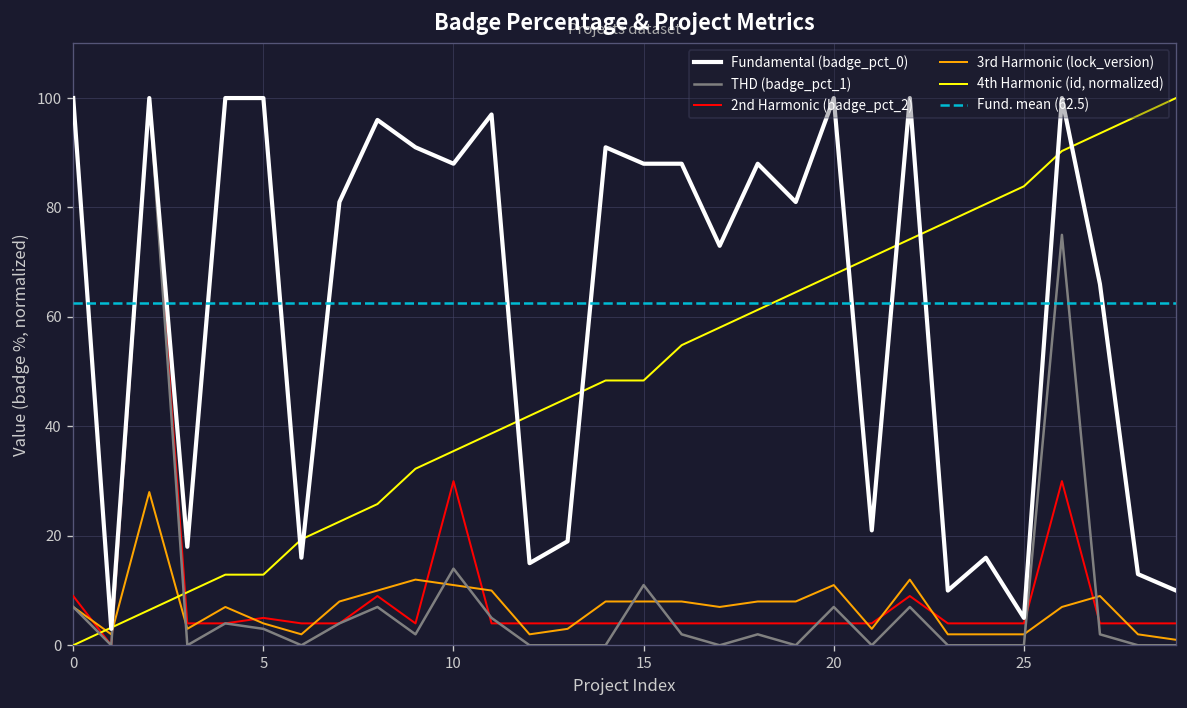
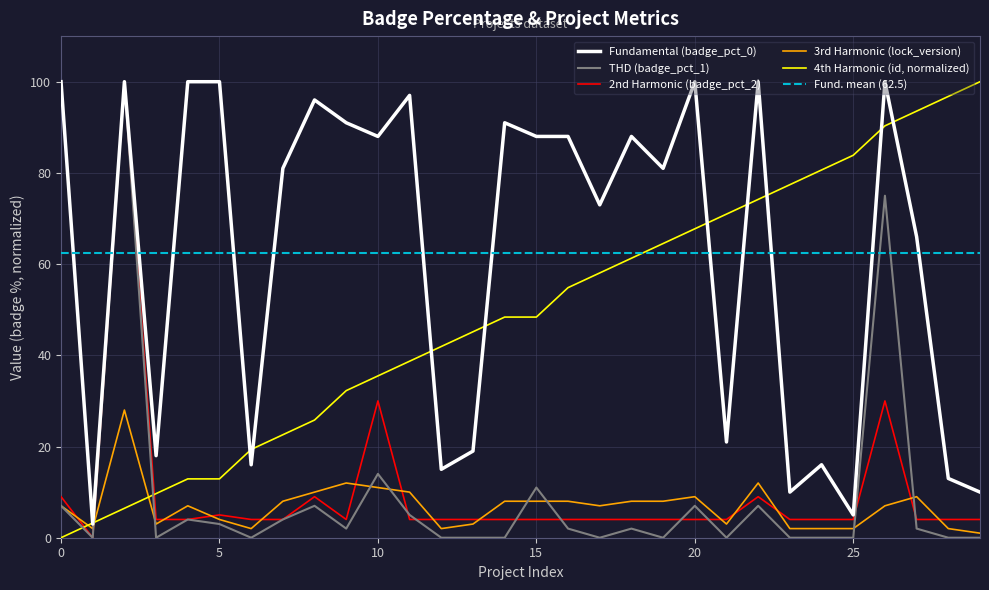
  {
    "Fundamental (badge_pct_0)": {
      "0": 100,
      "5": 100,
      "10": 88,
      "15": 88,
      "25": 5
    },
    "THD (badge_pct_1)": {
      "5": 3,
      "10": 14,
      "15": 11,
      "20": 7,
      "25": 0
    },
    "2nd Harmonic (badge_pct_2)": {
      "0": 9,
      "5": 5,
      "10": 30,
      "15": 4,
      "20": 4,
      "25": 4
    },
    "3rd Harmonic (lock_version)": {
      "5": 4,
      "10": 11,
      "15": 8,
-     "20": 11,
+     "20": 9,
      "25": 2
    },
    "4th Harmonic (id, normalized)": {
      "0": 0,
      "5": 13,
      "10": 35,
      "15": 48,
      "20": 68,
      "25": 84
    }
  }
